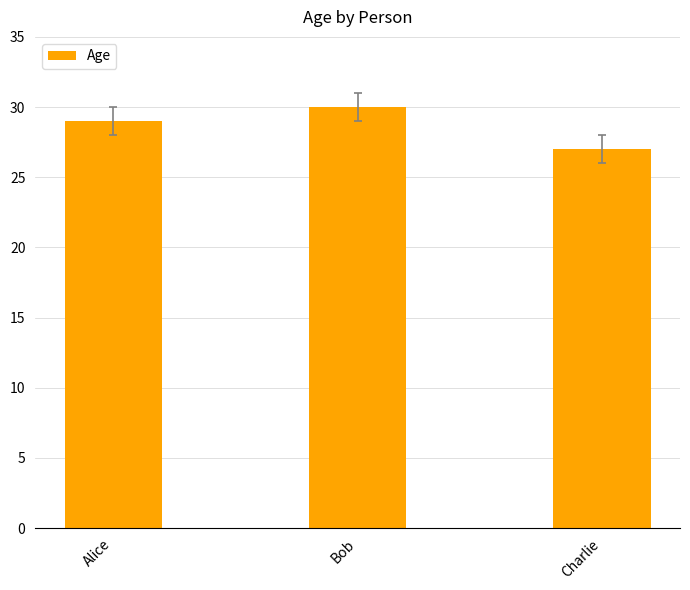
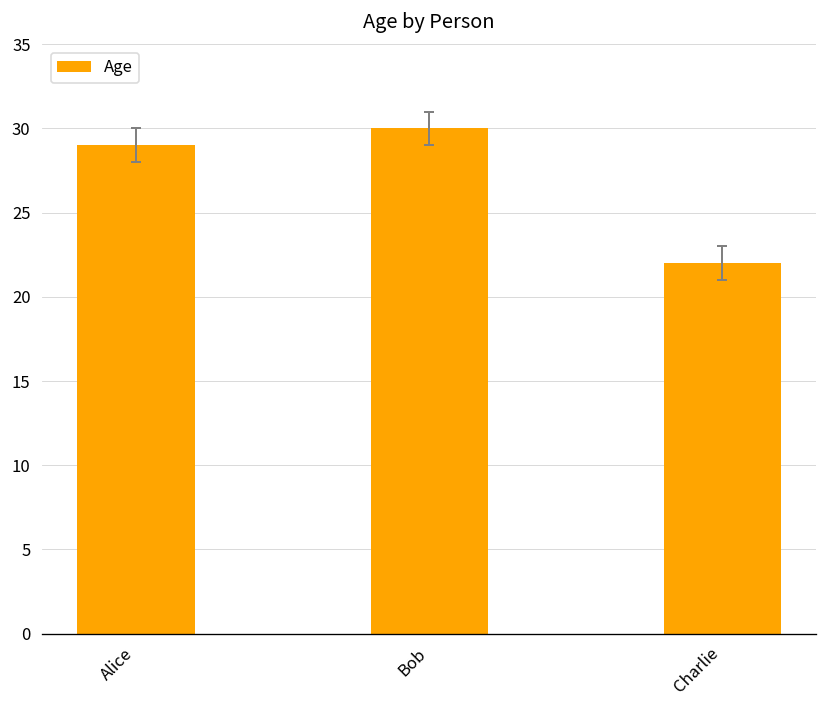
  {
    "Age": {
      "Alice": 29,
      "Bob": 30,
-     "Charlie": 27
+     "Charlie": 22
    }
  }
